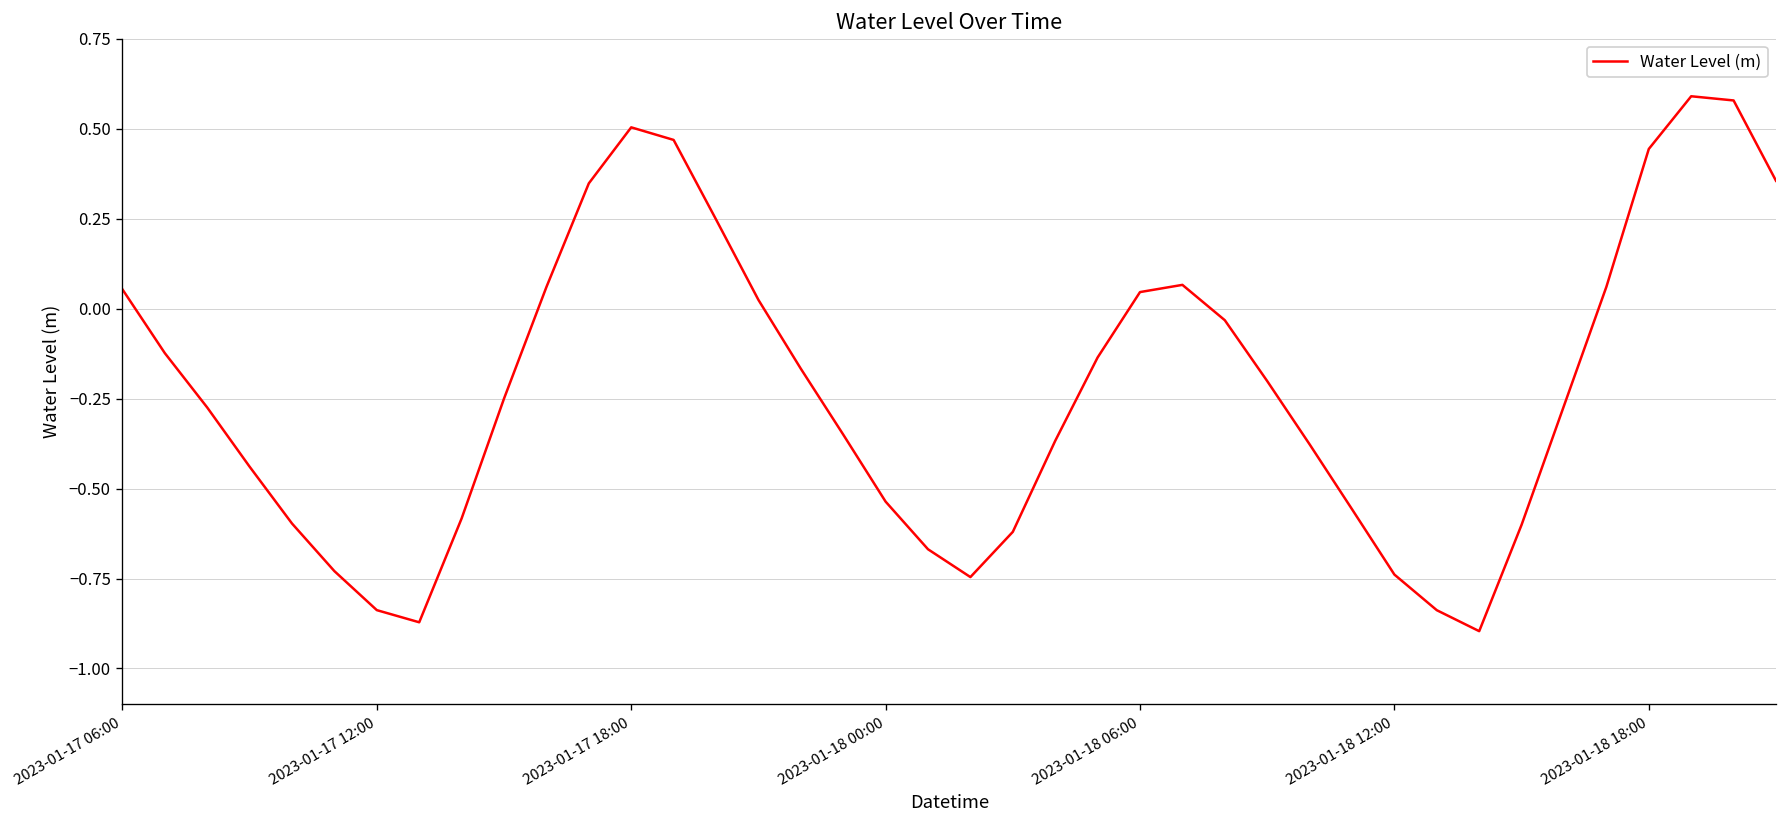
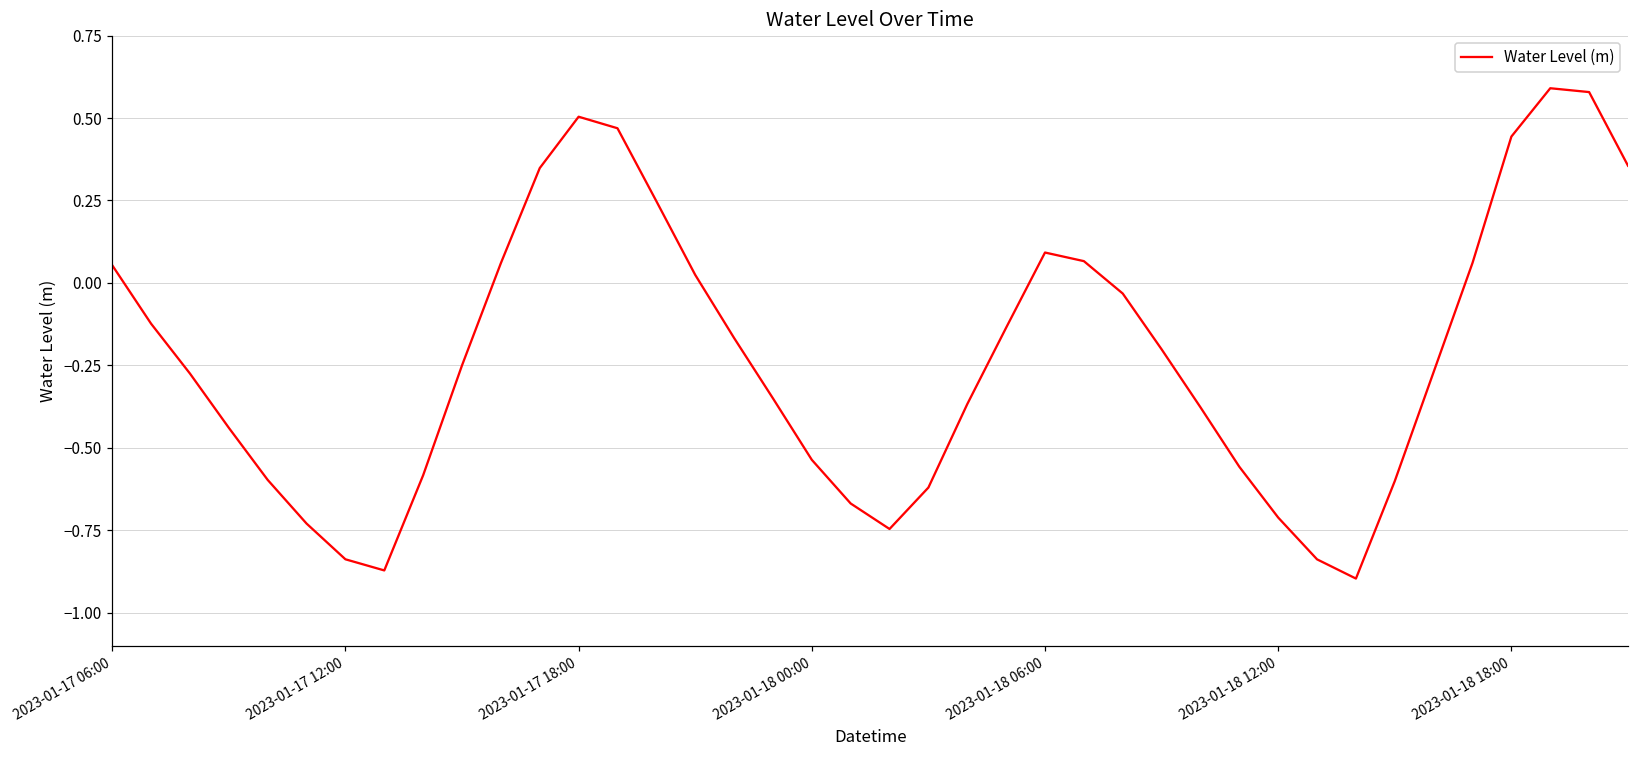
  {
    "2023-01-17 06:00": 0.05,
    "2023-01-17 12:00": -0.84,
    "2023-01-17 18:00": 0.50,
    "2023-01-18 00:00": -0.54,
-   "2023-01-18 06:00": 0.05,
-   "2023-01-18 12:00": -0.74,
+   "2023-01-18 06:00": 0.09,
+   "2023-01-18 12:00": -0.71,
    "2023-01-18 18:00": 0.44
  }
